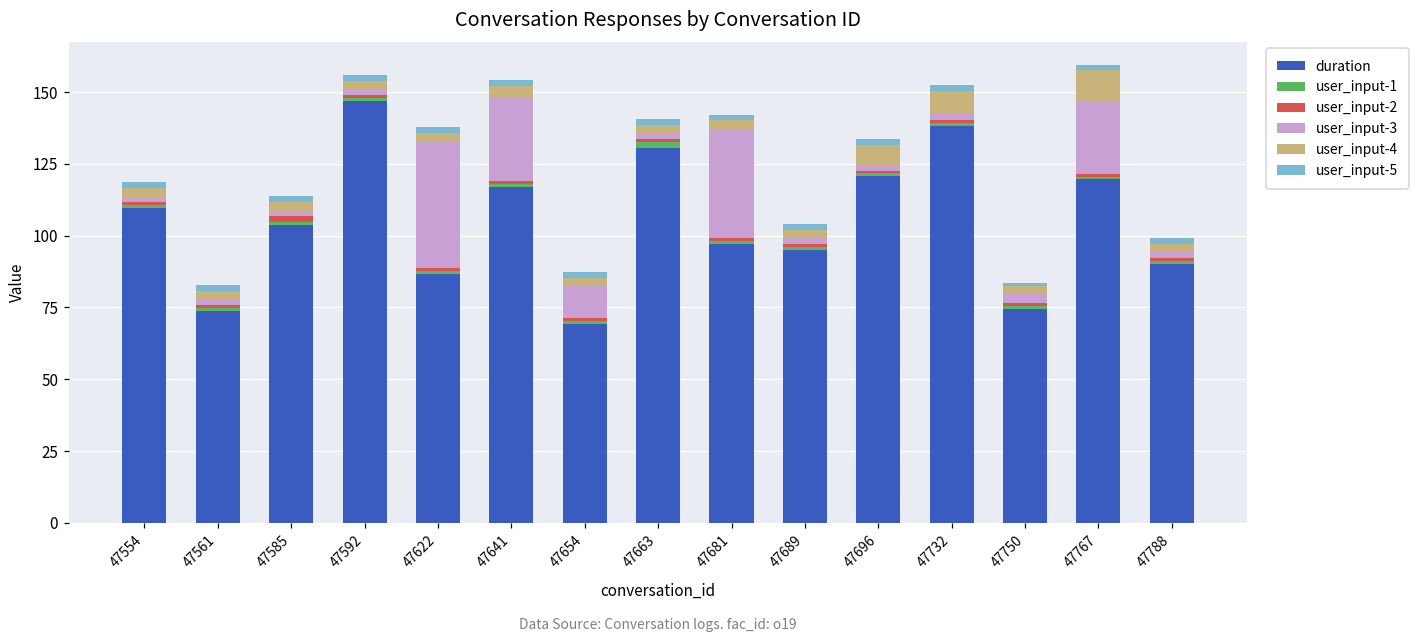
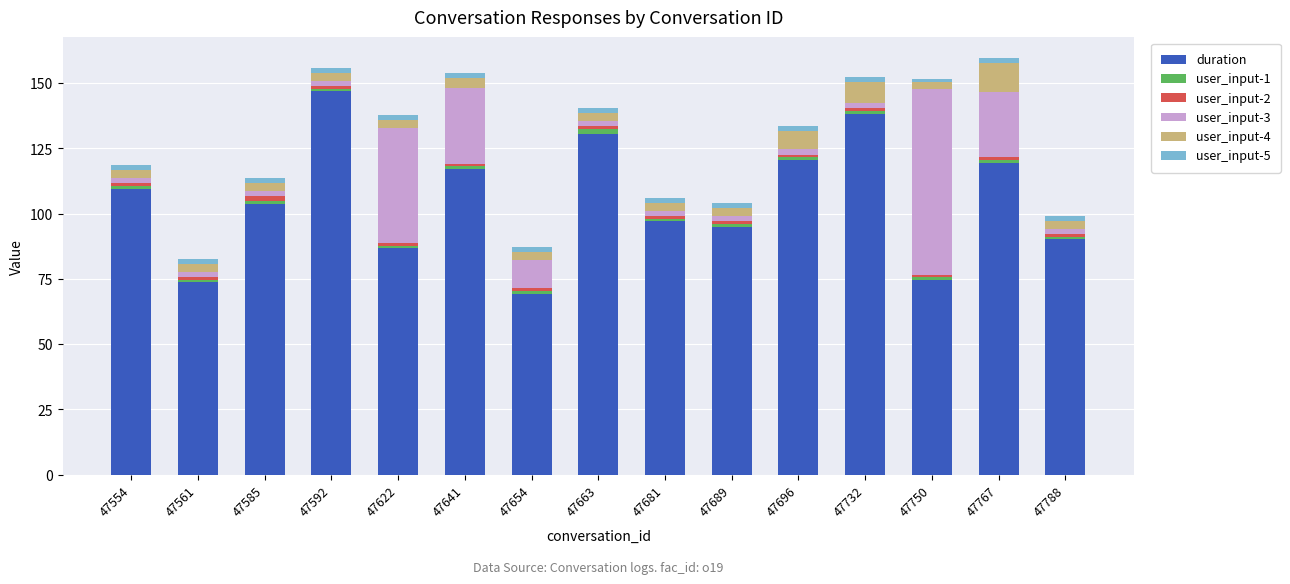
  {
    "duration": {
      "47554": 110,
      "47561": 74,
      "47585": 104,
      "47592": 147,
      "47622": 87,
      "47641": 117,
      "47654": 69,
      "47663": 131,
      "47681": 97,
      "47689": 95,
      "47696": 121,
      "47732": 138,
      "47750": 75,
      "47767": 120,
      "47788": 90
    },
    "user_input-1": {
      "47554": 1,
      "47561": 1,
      "47585": 1,
      "47592": 1,
      "47622": 1,
      "47641": 1,
      "47654": 1,
      "47663": 2,
      "47681": 1,
      "47689": 1,
      "47696": 1,
      "47732": 1,
      "47750": 1,
      "47767": 1,
      "47788": 1
    },
    "user_input-2": {
      "47554": 1,
      "47561": 1,
      "47585": 2,
      "47592": 1,
      "47622": 1,
      "47641": 1,
      "47654": 1,
      "47663": 1,
      "47681": 1,
      "47689": 1,
      "47696": 1,
      "47732": 1,
      "47750": 1,
      "47767": 1,
      "47788": 1
    },
    "user_input-3": {
      "47554": 2,
      "47561": 2,
      "47585": 2,
      "47592": 2,
      "47622": 44,
      "47641": 29,
      "47654": 11,
      "47663": 2,
-     "47681": 38,
+     "47681": 2,
      "47689": 2,
      "47696": 2,
      "47732": 2,
-     "47750": 3,
+     "47750": 71,
      "47767": 25,
      "47788": 2
    },
    "user_input-4": {
      "47554": 3,
      "47561": 3,
      "47585": 3,
      "47592": 3,
      "47622": 3,
      "47641": 4,
      "47654": 3,
      "47663": 3,
      "47681": 3,
      "47689": 3,
      "47696": 7,
      "47732": 8,
      "47750": 3,
      "47767": 11,
      "47788": 3
    },
    "user_input-5": {
      "47554": 2,
      "47561": 2,
      "47585": 2,
      "47592": 2,
      "47622": 2,
      "47641": 2,
      "47654": 2,
      "47663": 2,
      "47681": 2,
      "47689": 2,
      "47696": 2,
      "47732": 2,
      "47750": 1,
      "47767": 2,
      "47788": 2
    }
  }
